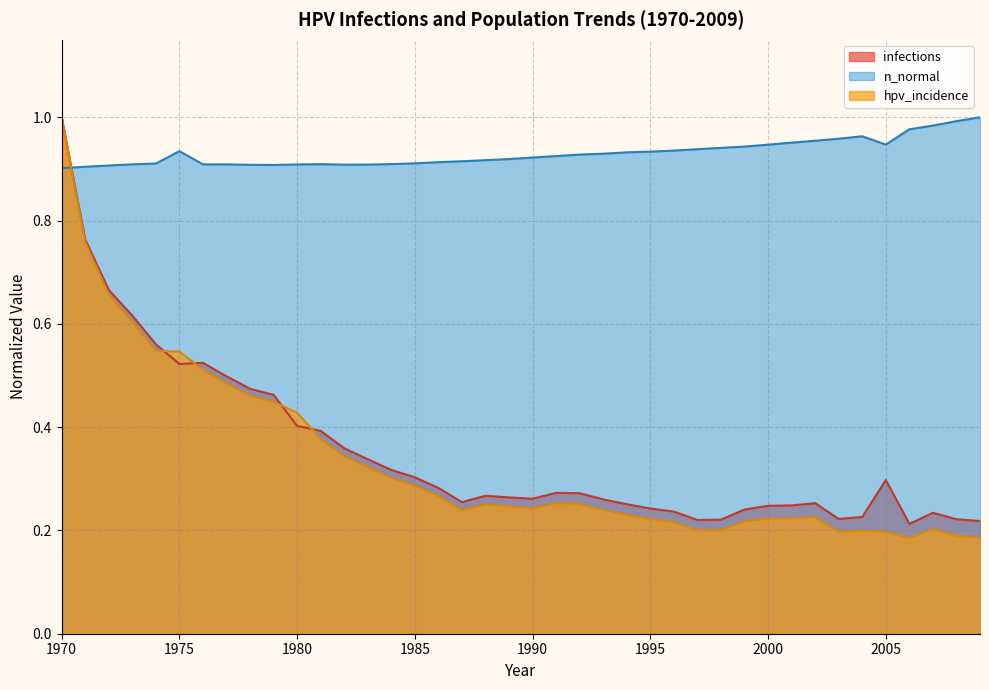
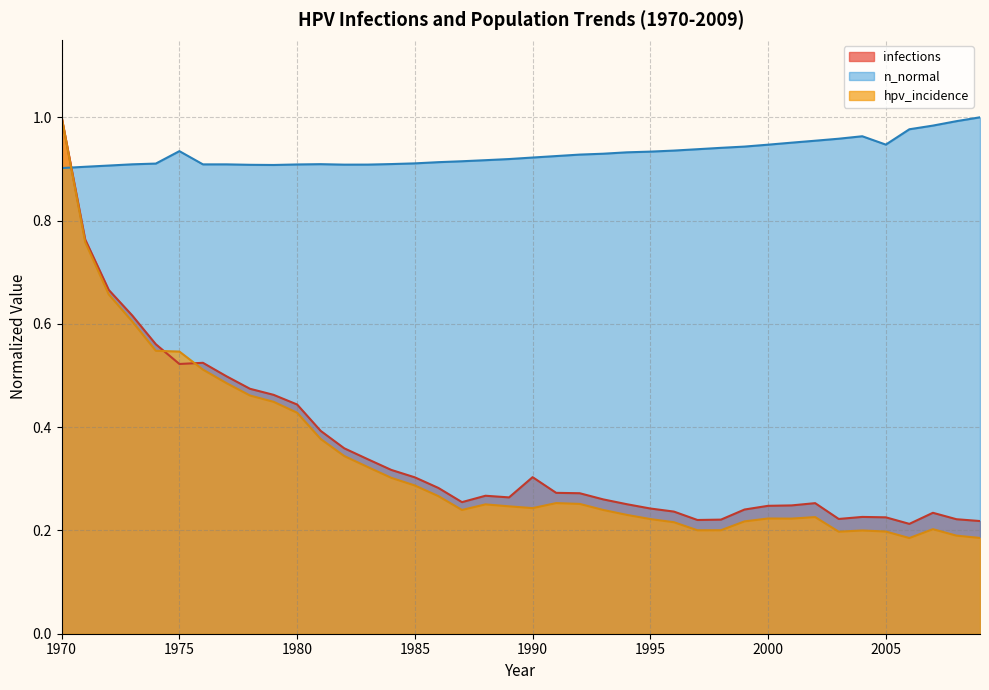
  {
    "infections": {
      "1975": 0.52,
-     "1980": 0.40,
+     "1980": 0.44,
      "1985": 0.30,
-     "1990": 0.26,
+     "1990": 0.30,
      "1995": 0.24,
      "2000": 0.25,
-     "2005": 0.30
+     "2005": 0.23
    },
    "n_normal": {
      "1970": 0.90,
      "1975": 0.93,
      "1980": 0.91,
      "1985": 0.91,
      "1990": 0.92,
      "1995": 0.93,
      "2000": 0.95,
      "2005": 0.95
    },
    "hpv_incidence": {
      "1975": 0.55,
      "1980": 0.43,
      "1985": 0.29,
      "1990": 0.24,
      "1995": 0.22,
      "2000": 0.22,
      "2005": 0.20
    }
  }
